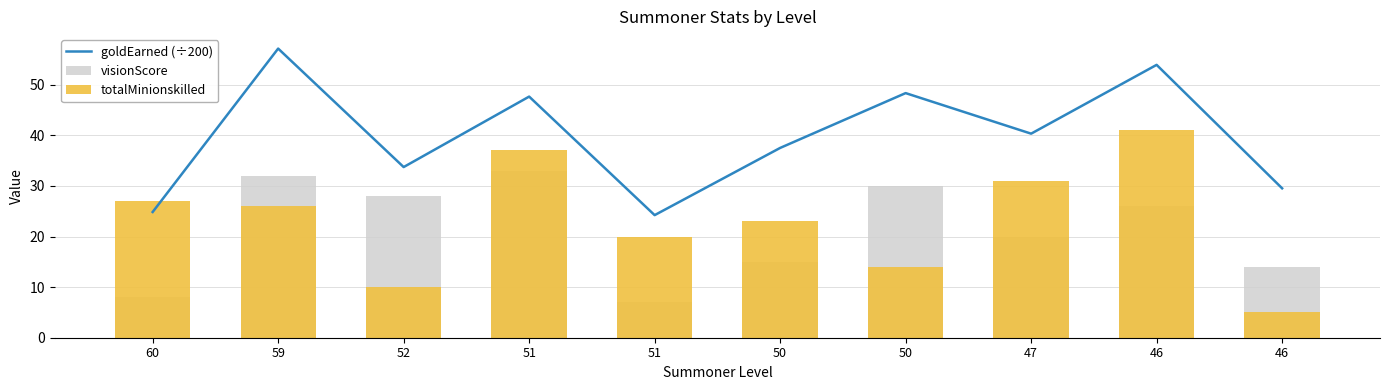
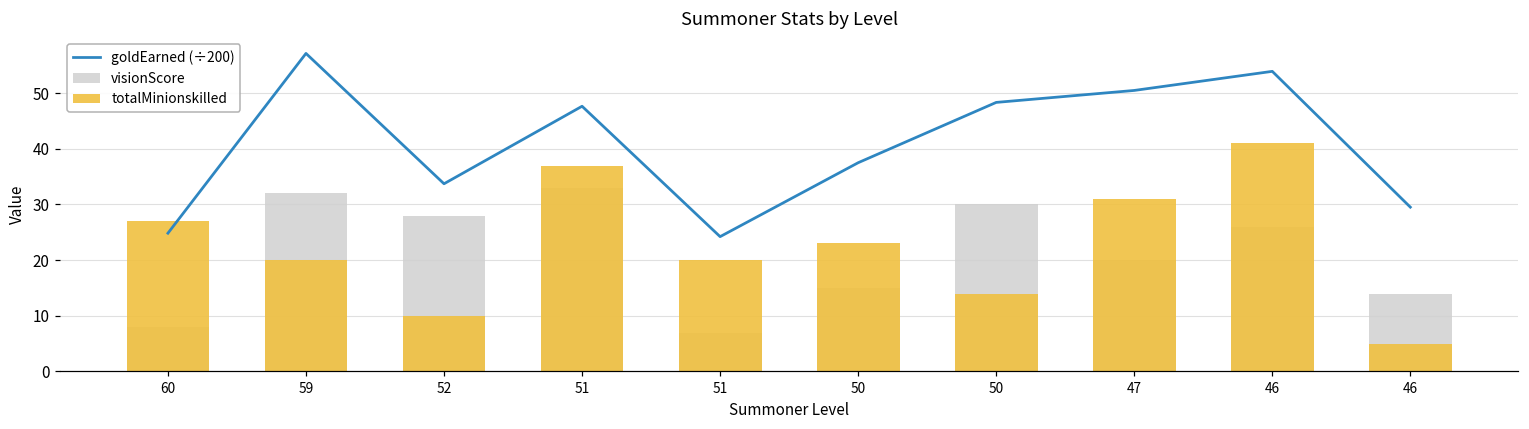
  {
    "goldEarned (÷200)": {
      "60": 25,
      "59": 57,
      "52": 34,
-     "47": 40
+     "47": 50
    },
    "visionScore": {
      "59": 32,
      "52": 28
    },
    "totalMinionskilled": {
      "60": 27,
-     "59": 26,
+     "59": 20,
      "47": 31
    }
  }
